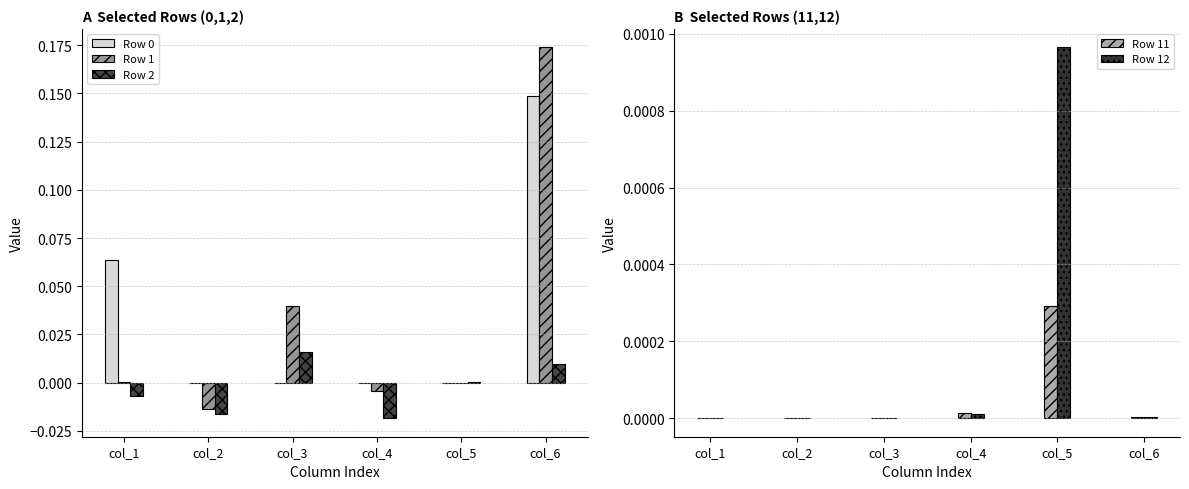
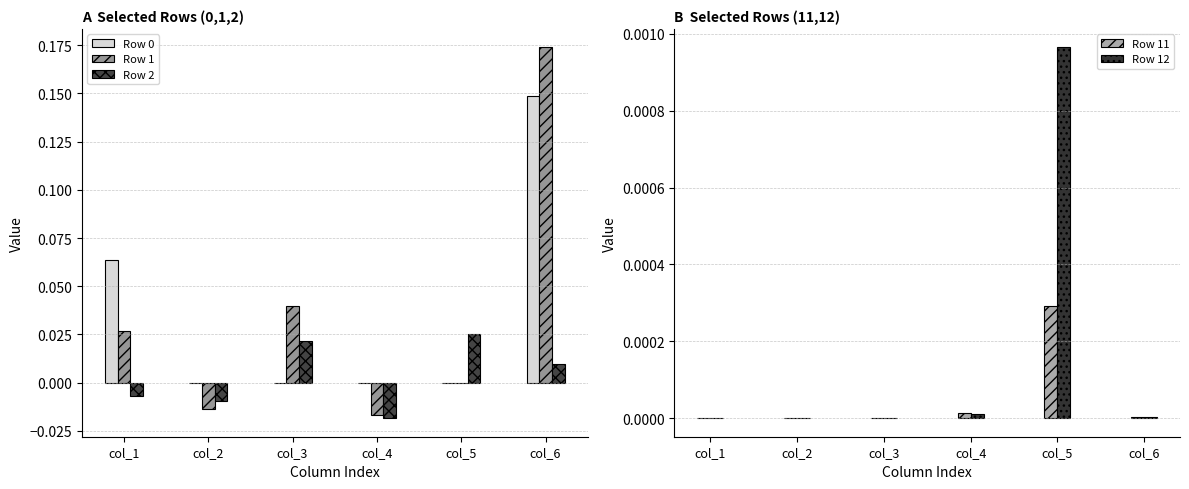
  {
    "A Selected Rows (0,1,2)": {
      "Row 0": {
        "col_1": 0.064,
        "col_6": 0.149
      },
      "Row 1": {
-       "col_1": 0.000,
+       "col_1": 0.027,
        "col_2": -0.014,
        "col_3": 0.040,
-       "col_4": -0.004,
+       "col_4": -0.017,
        "col_6": 0.174
      },
      "Row 2": {
        "col_1": -0.007,
-       "col_2": -0.016,
-       "col_3": 0.016,
+       "col_2": -0.010,
+       "col_3": 0.021,
        "col_4": -0.018,
-       "col_5": 0.000,
+       "col_5": 0.025,
        "col_6": 0.009
      }
    },
    "B Selected Rows (11,12)": {
      "Row 11": {
        "col_4": 0.00001,
        "col_5": 0.00029
      },
      "Row 12": {
        "col_4": 0.00001,
        "col_5": 0.00096
      }
    }
  }
